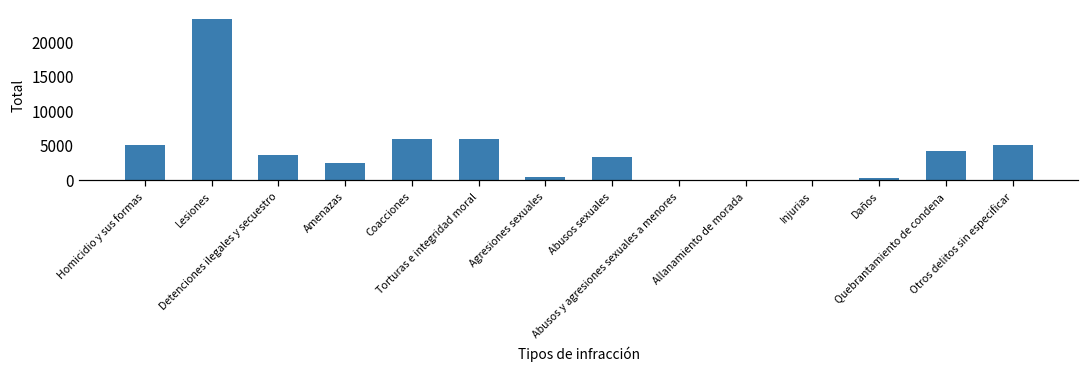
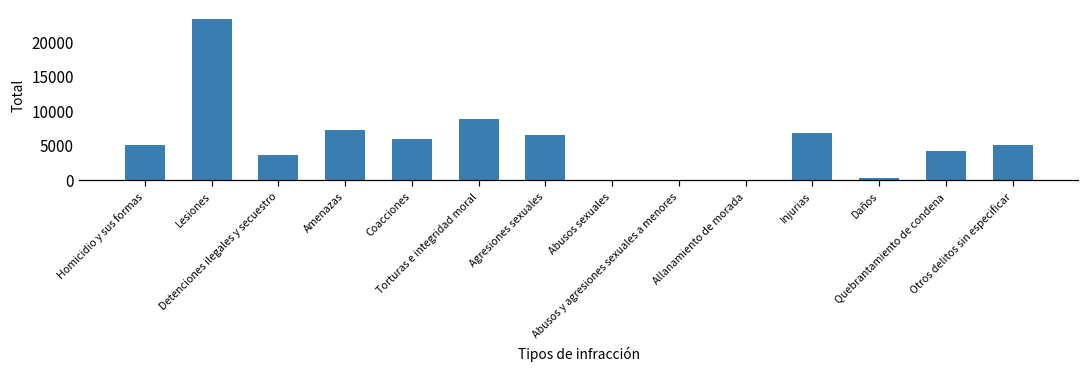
  {
    "Homicidio y sus formas": 5000,
    "Lesiones": 23000,
    "Detenciones ilegales y secuestro": 4000,
-   "Amenazas": 3000,
+   "Amenazas": 7000,
    "Coacciones": 6000,
-   "Torturas e integridad moral": 6000,
-   "Agresiones sexuales": 1000,
-   "Abusos sexuales": 3000,
-   "Injurias": 0,
+   "Torturas e integridad moral": 9000,
+   "Agresiones sexuales": 7000,
+   "Abusos sexuales": 0,
+   "Injurias": 7000,
    "Quebrantamiento de condena": 4000,
    "Otros delitos sin especificar": 5000
  }
